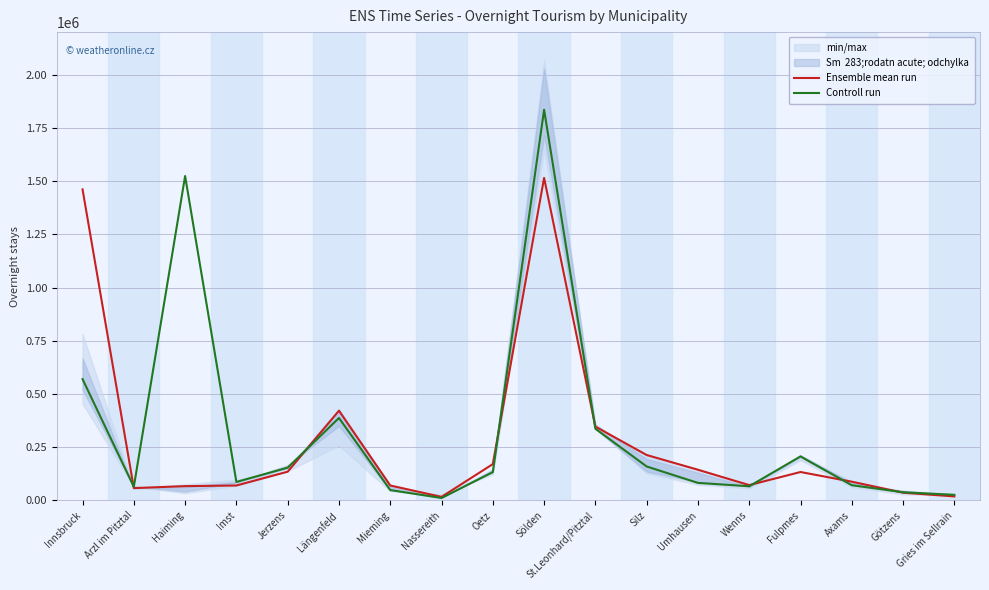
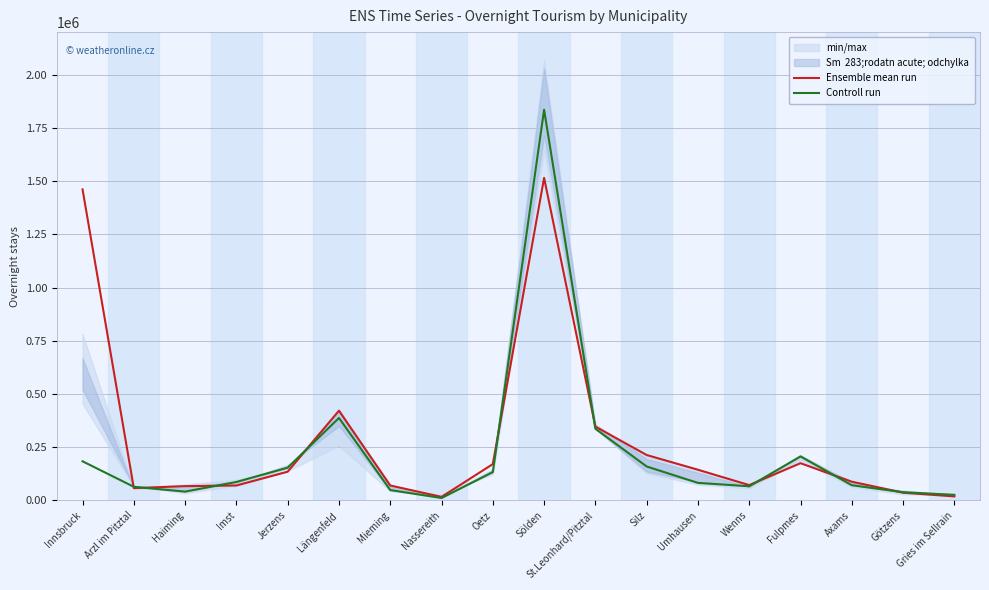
  {
    "Ensemble mean run": {
      "Innsbruck": 1460000,
      "Imst": 70000,
      "Oetz": 170000,
      "Sölden": 1520000,
-     "Fulpmes": 130000
+     "Fulpmes": 170000
    },
    "Controll run": {
-     "Innsbruck": 570000,
-     "Haiming": 1520000,
+     "Innsbruck": 180000,
+     "Haiming": 40000,
      "Jerzens": 150000,
      "Längenfeld": 390000,
      "Mieming": 50000,
      "Sölden": 1840000,
      "Silz": 160000,
      "Umhausen": 80000,
      "Axams": 70000
    }
  }
